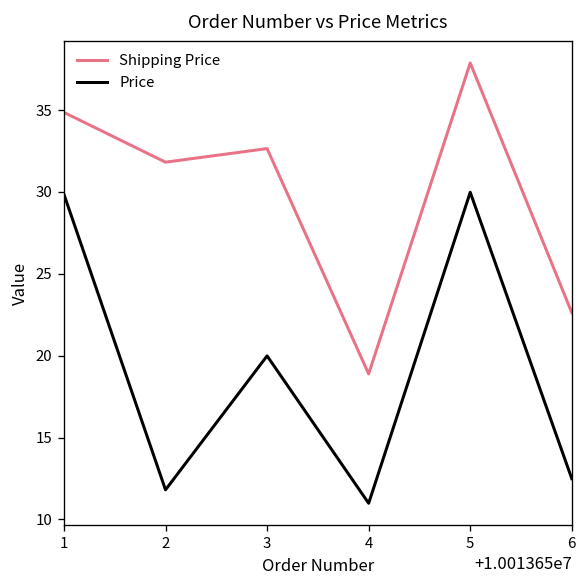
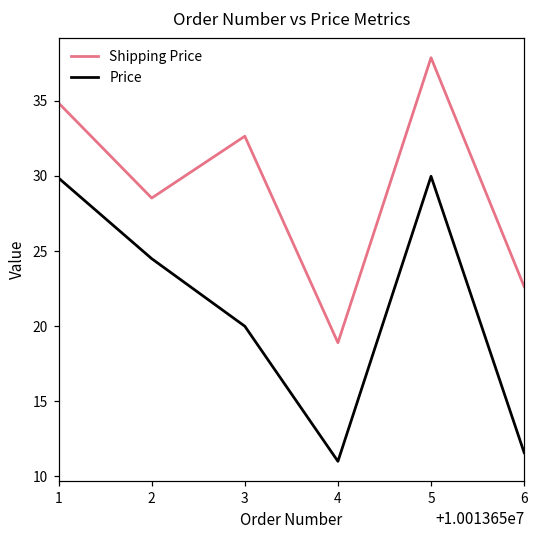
  {
    "Shipping Price": {
      "1": 34.9,
-     "2": 31.8,
+     "2": 28.5,
      "3": 32.7,
      "4": 18.9,
      "5": 37.9,
      "6": 22.6
    },
    "Price": {
      "1": 29.9,
-     "2": 11.8,
+     "2": 24.5,
      "3": 20.0,
      "4": 11.0,
      "5": 30.0,
-     "6": 12.5
+     "6": 11.6
    }
  }
